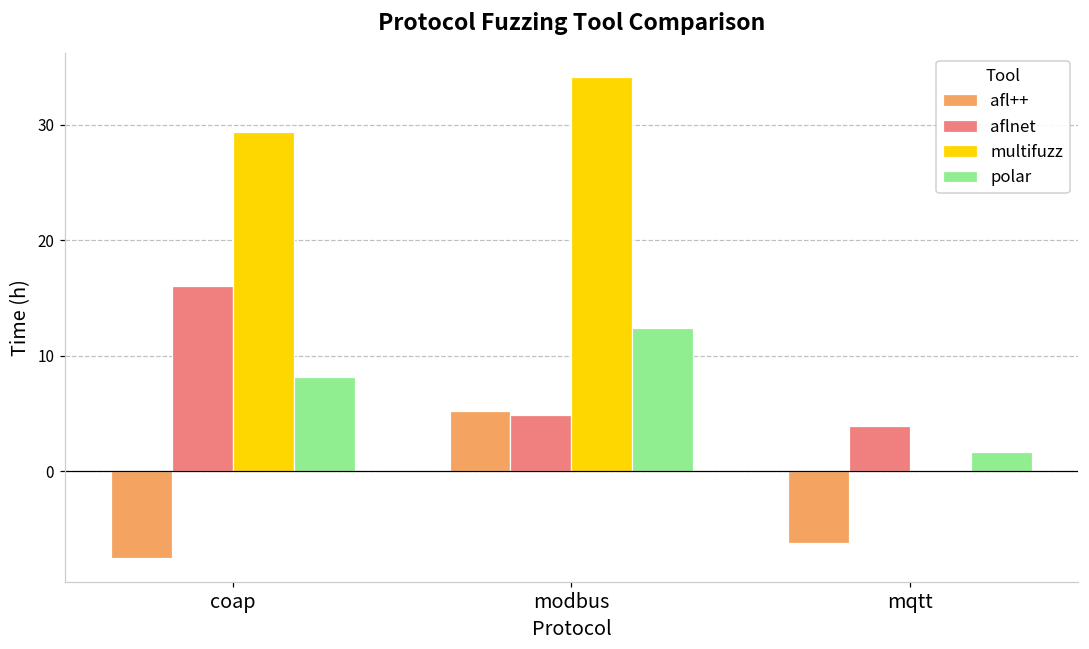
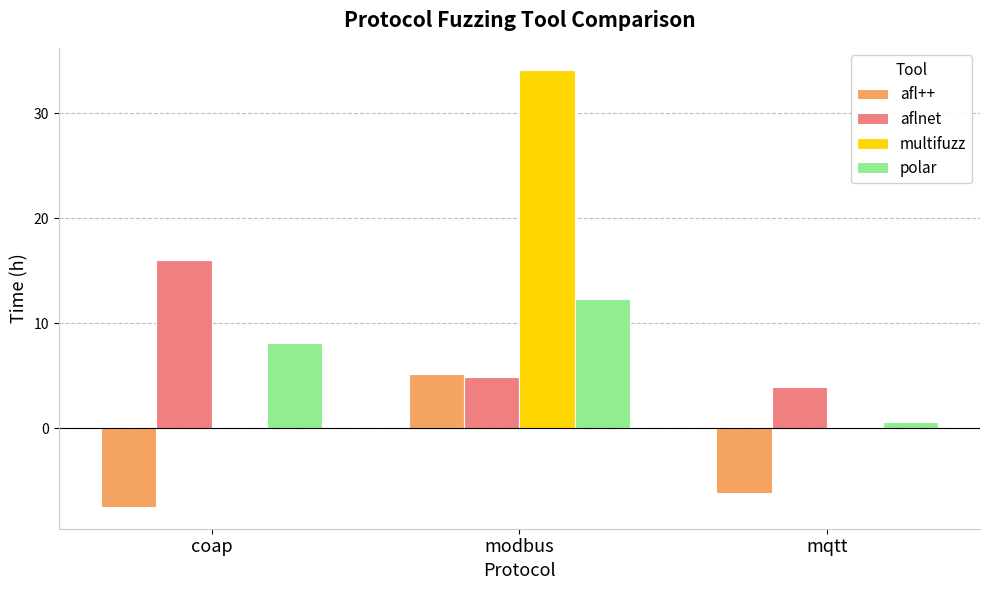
  {
    "multifuzz": {
-     "coap": 29.4,
+     "coap": 0.1,
      "modbus": 34.2
    },
    "polar": {
      "coap": 8.2,
      "modbus": 12.3,
-     "mqtt": 1.6
+     "mqtt": 0.6
    }
  }
